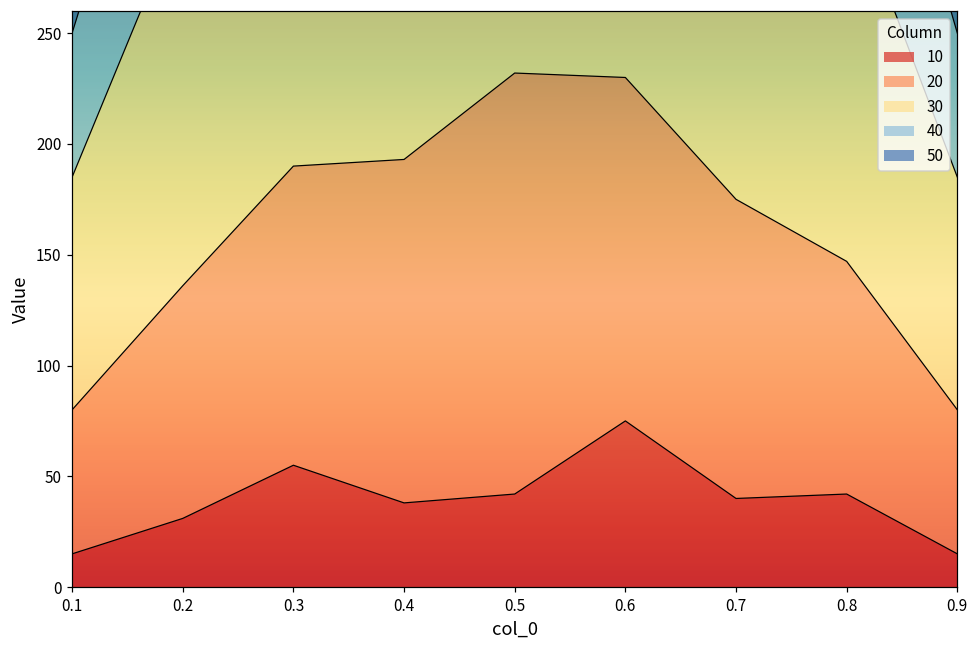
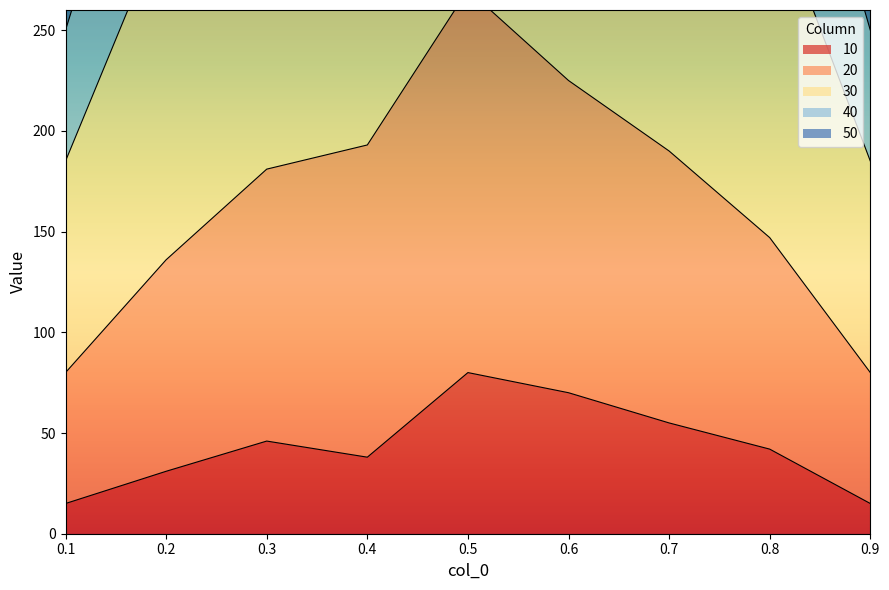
  {
    "10": {
      "0.1": 15,
      "0.2": 31,
-     "0.3": 55,
+     "0.3": 46,
      "0.4": 38,
-     "0.5": 42,
-     "0.6": 75,
-     "0.7": 40,
+     "0.5": 80,
+     "0.6": 70,
+     "0.7": 55,
      "0.8": 42,
      "0.9": 15
    },
    "20": {
      "0.1": 65,
      "0.2": 105,
      "0.3": 135,
      "0.4": 155,
      "0.6": 155,
      "0.7": 135,
      "0.8": 105,
      "0.9": 65
    },
    "30": {
      "0.1": 105,
      "0.9": 105
    },
    "40": {
      "0.1": 65,
      "0.9": 65
    }
  }
